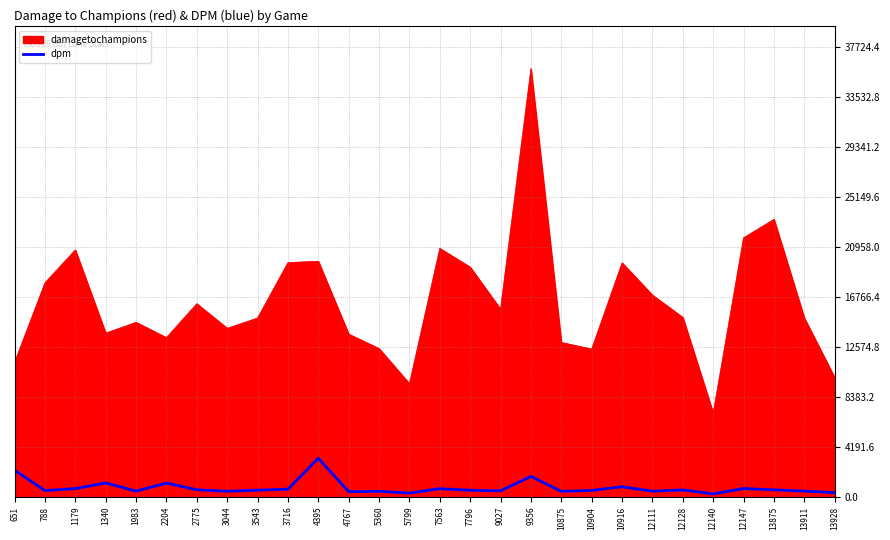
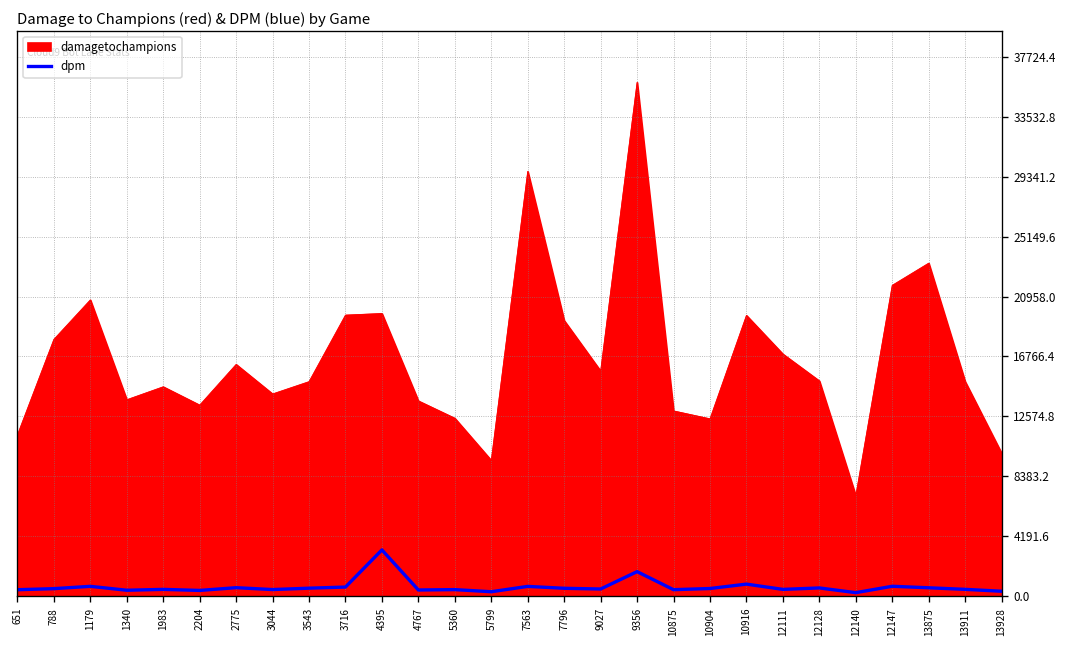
  {
    "damagetochampions": {
      "651": 11300,
      "788": 18000,
      "1179": 20700,
      "1340": 13700,
      "1983": 14600,
      "2204": 13400,
      "2775": 16200,
      "3044": 14100,
      "3543": 15000,
      "3716": 19700,
      "4395": 19800,
      "4767": 13700,
      "5360": 12400,
      "5799": 9500,
-     "7563": 20900,
+     "7563": 29700,
      "7796": 19300,
      "9027": 15700,
      "9356": 35900,
      "10875": 13000,
      "10904": 12400,
      "10916": 19600,
      "12111": 16900,
      "12128": 15100,
      "12140": 7000,
      "12147": 21700,
      "13875": 23300,
      "13911": 15000,
      "13928": 10000
    },
    "dpm": {
-     "651": 2200,
+     "651": 500,
      "788": 500,
      "1179": 700,
-     "1340": 1200,
+     "1340": 400,
      "1983": 500,
-     "2204": 1200,
+     "2204": 400,
      "2775": 600,
      "3044": 500,
      "3543": 600,
      "3716": 600,
      "4395": 3200,
      "4767": 400,
      "5360": 500,
      "5799": 300,
      "7563": 700,
      "7796": 600,
      "9027": 500,
      "9356": 1700,
      "10875": 500,
      "10904": 500,
      "10916": 900,
      "12111": 500,
      "12128": 600,
      "12140": 300,
      "12147": 700,
      "13875": 600,
      "13911": 500,
      "13928": 400
    }
  }
